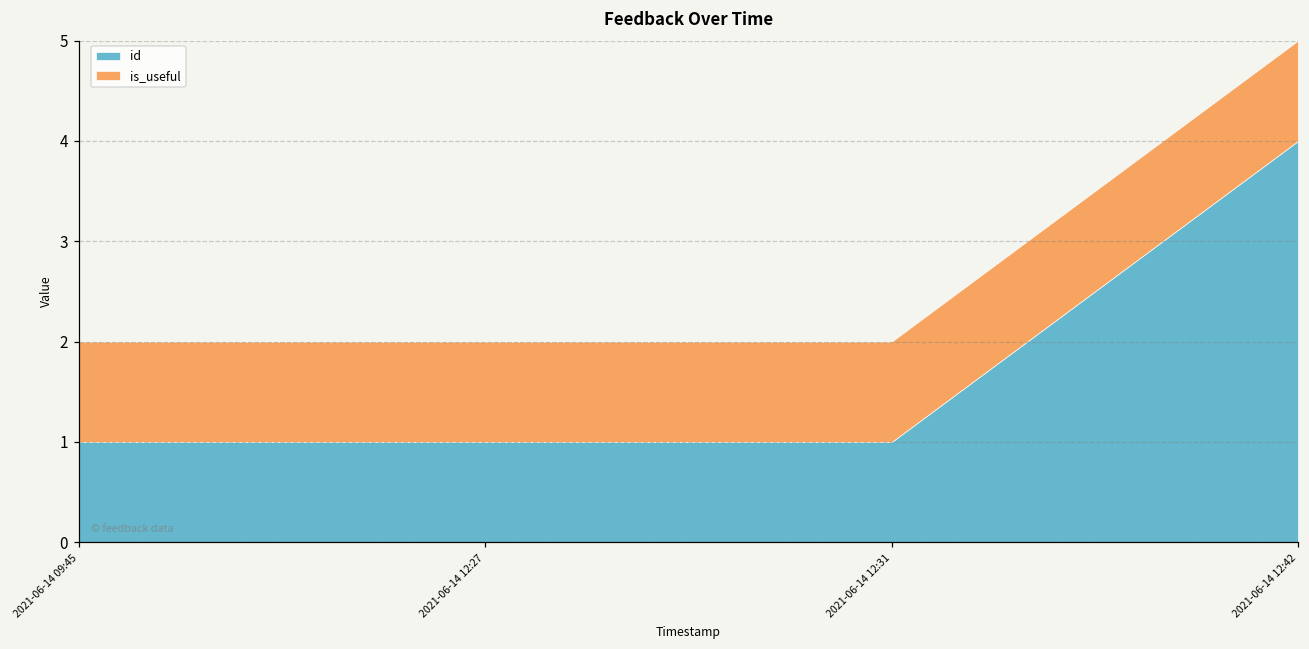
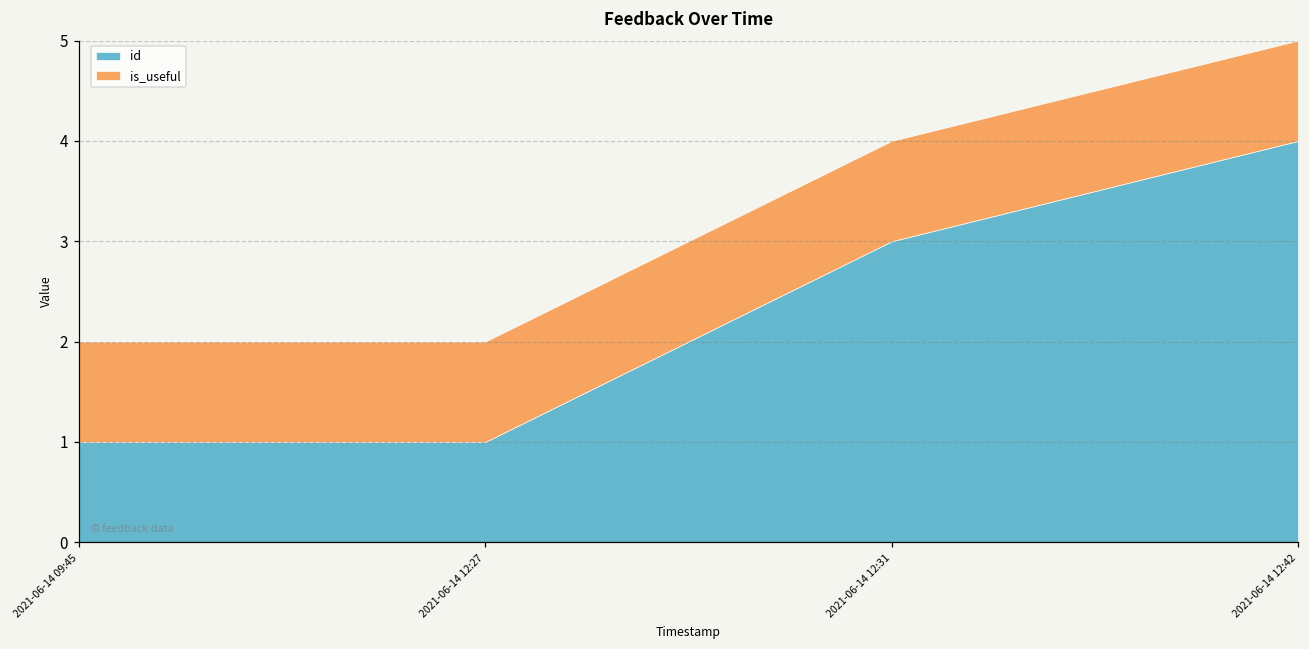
  {
    "id": {
      "2021-06-14 09:45": 1,
      "2021-06-14 12:27": 1,
-     "2021-06-14 12:31": 1,
+     "2021-06-14 12:31": 3,
      "2021-06-14 12:42": 4
    },
    "is_useful": {
      "2021-06-14 09:45": 1,
      "2021-06-14 12:27": 1,
      "2021-06-14 12:31": 1,
      "2021-06-14 12:42": 1
    }
  }
